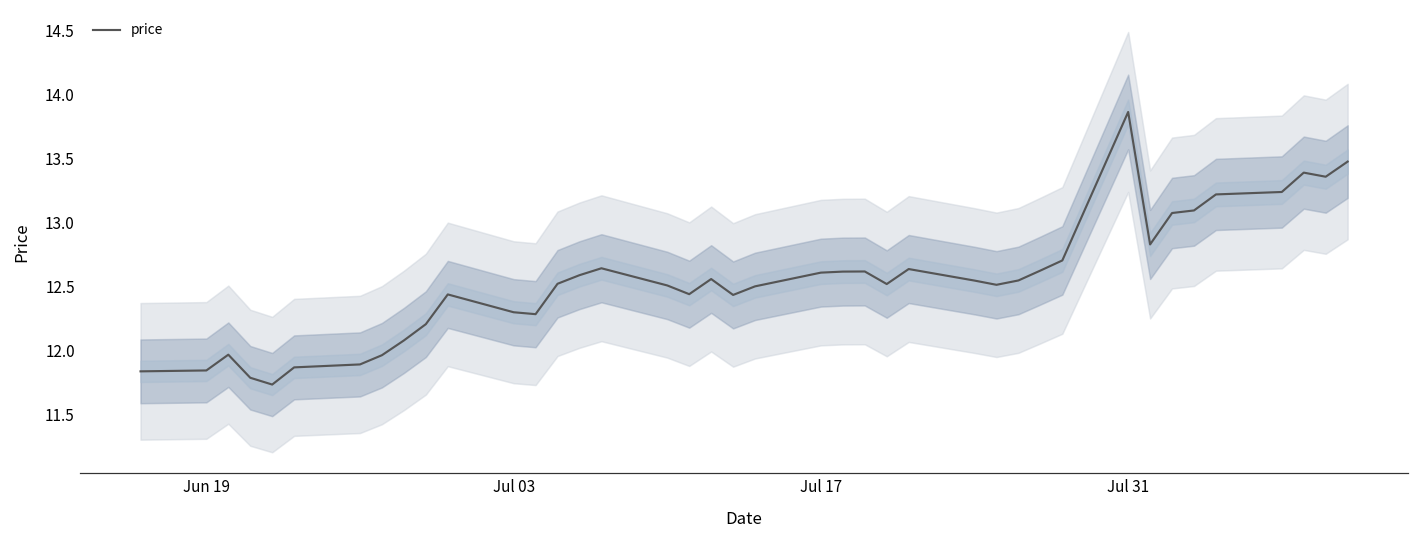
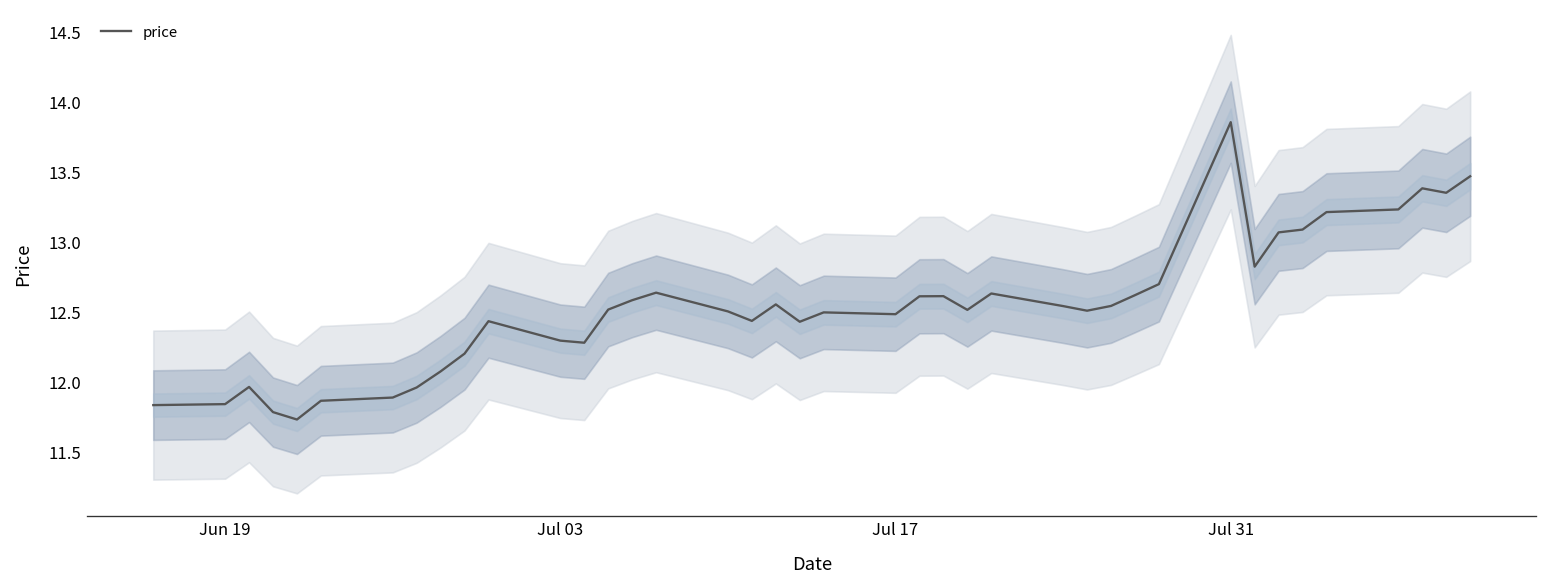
  {
    "price": {
      "Jun 19": 11.85,
      "Jul 03": 12.30,
-     "Jul 17": 12.61,
+     "Jul 17": 12.49,
      "Jul 31": 13.86
    }
  }
